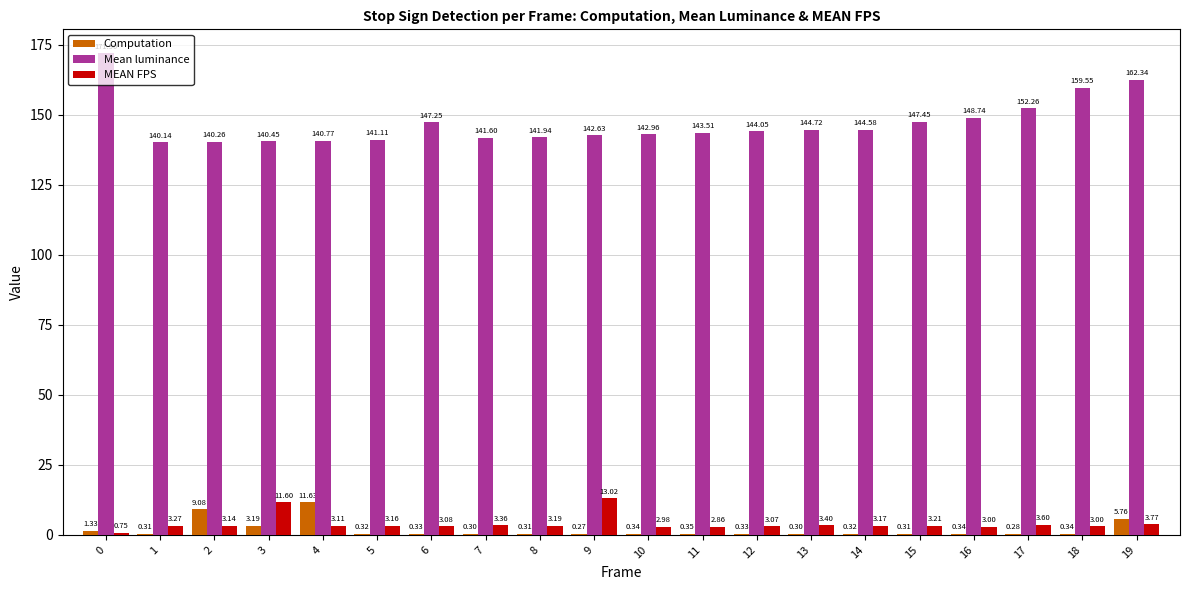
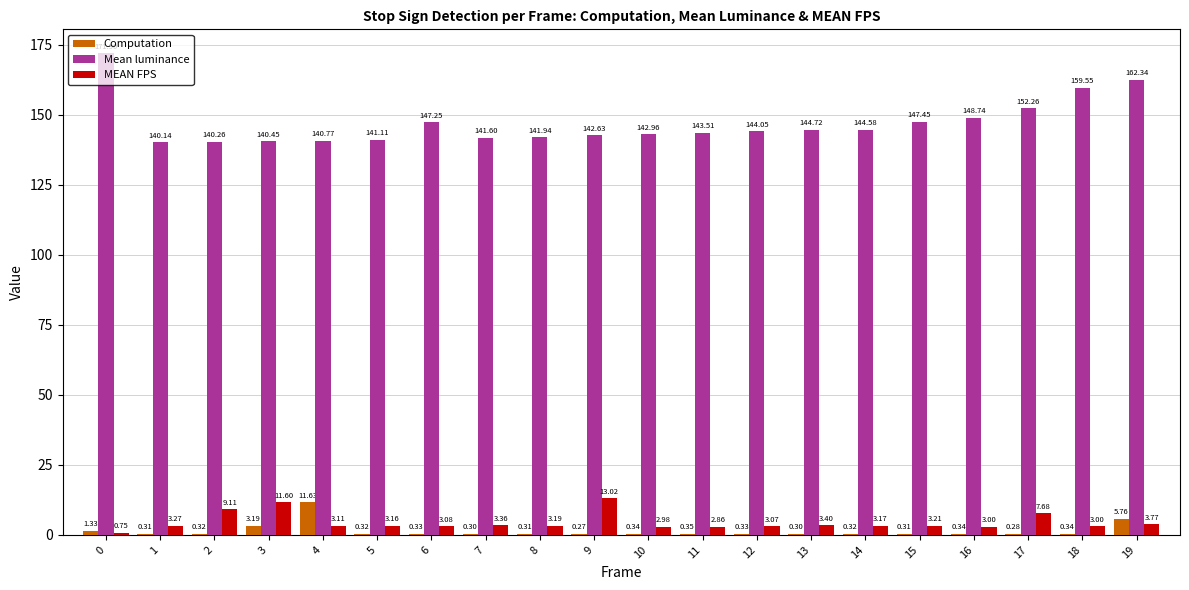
  {
    "Computation": {
      "0": 1.33,
      "1": 0.31,
-     "2": 9.08,
+     "2": 0.32,
      "3": 3.19,
      "4": 11.63,
      "5": 0.32,
      "6": 0.33,
      "7": 0.30,
      "8": 0.31,
      "9": 0.27,
      "10": 0.34,
      "11": 0.35,
      "12": 0.33,
      "13": 0.30,
      "14": 0.32,
      "15": 0.31,
      "16": 0.34,
      "17": 0.28,
      "18": 0.34,
      "19": 5.76
    },
    "Mean luminance": {
      "1": 140.14,
      "2": 140.26,
      "3": 140.45,
      "4": 140.77,
      "5": 141.11,
      "6": 147.25,
      "7": 141.60,
      "8": 141.94,
      "9": 142.63,
      "10": 142.96,
      "11": 143.51,
      "12": 144.05,
      "13": 144.72,
      "14": 144.58,
      "15": 147.45,
      "16": 148.74,
      "17": 152.26,
      "18": 159.55,
      "19": 162.34
    },
    "MEAN FPS": {
      "0": 0.75,
      "1": 3.27,
-     "2": 3.14,
+     "2": 9.11,
      "3": 11.60,
      "4": 3.11,
      "5": 3.16,
      "6": 3.08,
      "7": 3.36,
      "8": 3.19,
      "9": 13.02,
      "10": 2.98,
      "11": 2.86,
      "12": 3.07,
      "13": 3.40,
      "14": 3.17,
      "15": 3.21,
      "16": 3.00,
-     "17": 3.60,
+     "17": 7.68,
      "18": 3.00,
      "19": 3.77
    }
  }
